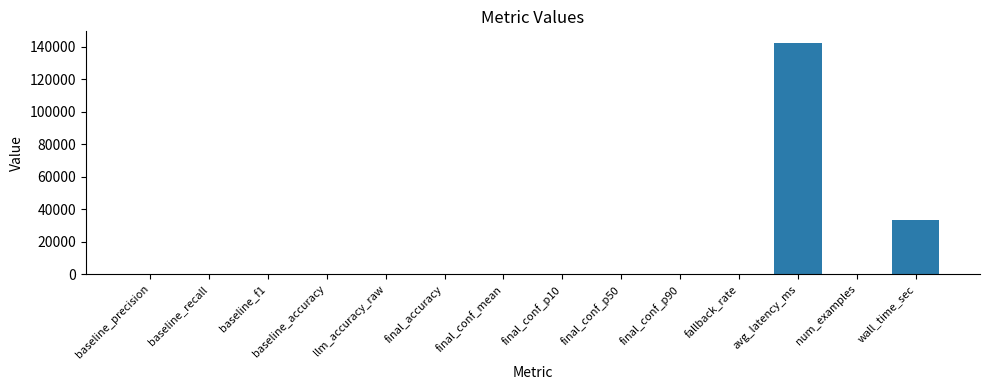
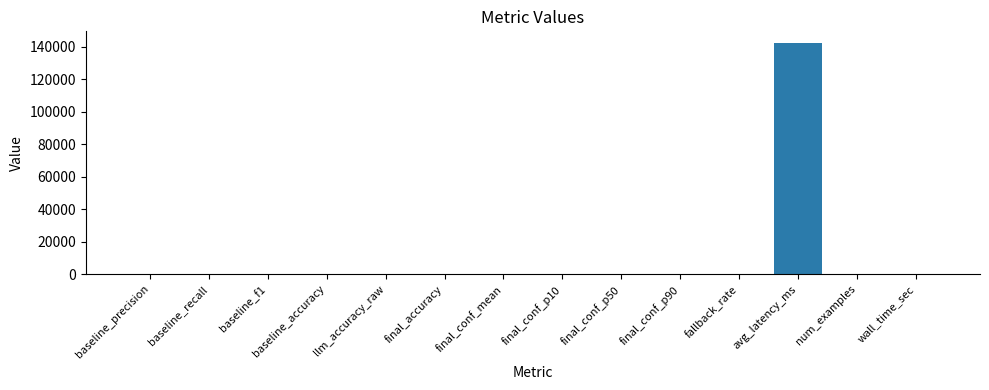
  {
    "avg_latency_ms": 142000,
-   "wall_time_sec": 33000
+   "wall_time_sec": 0
  }
